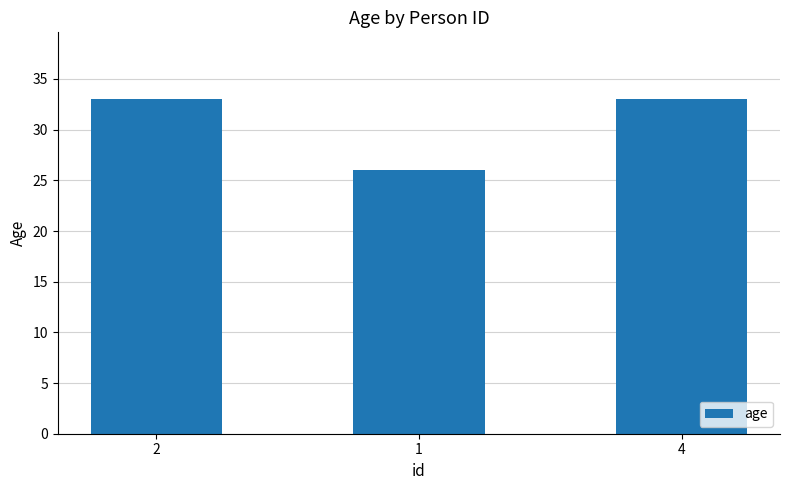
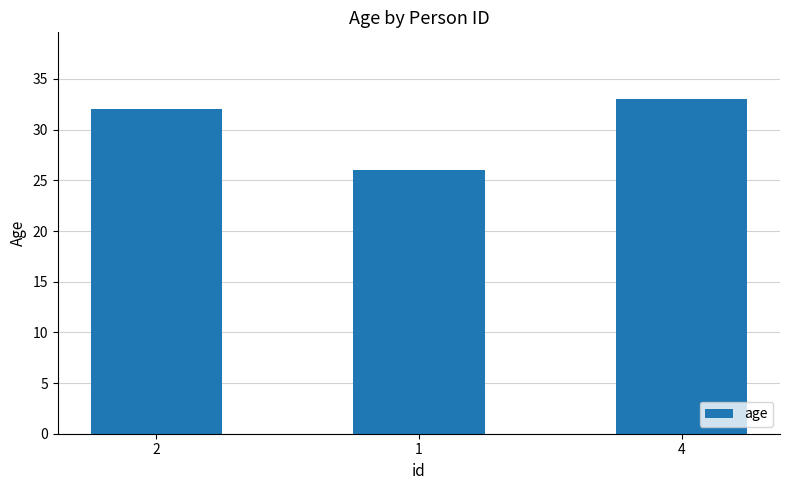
  {
-   "2": 33,
+   "2": 32,
    "1": 26,
    "4": 33
  }
